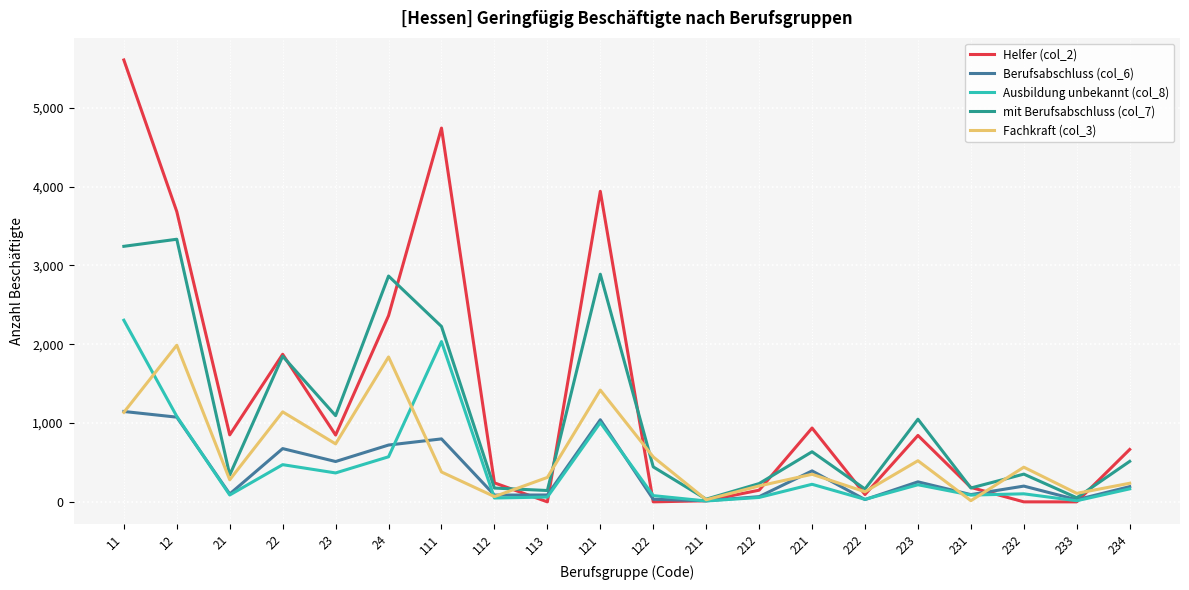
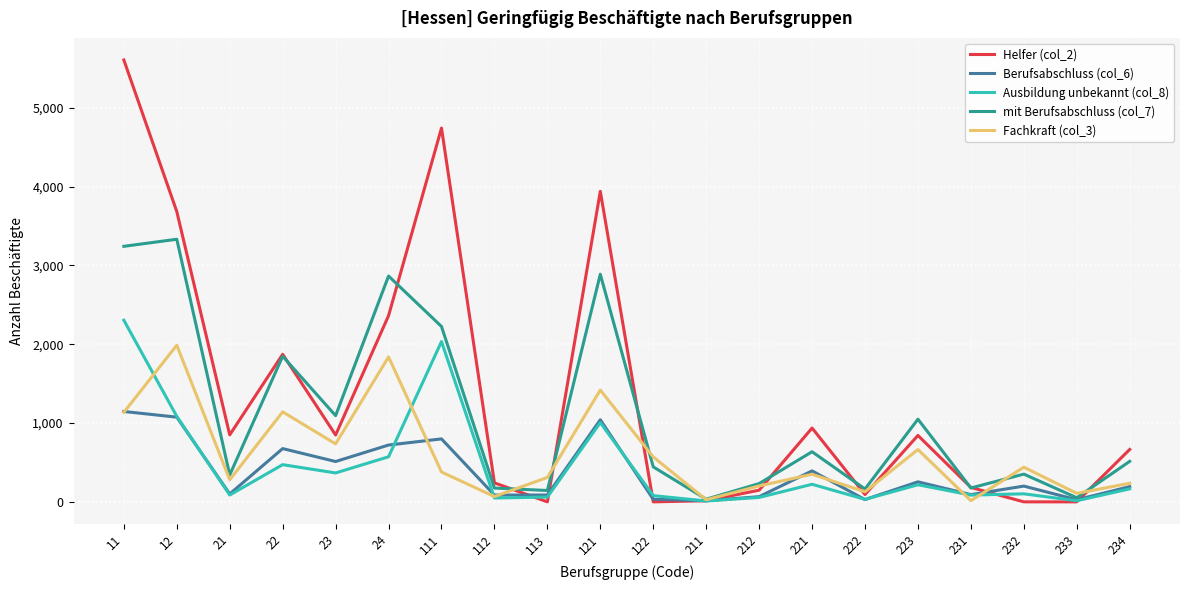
  {
    "Helfer (col_2)": {
      "11": "5,600",
      "12": "3,700",
      "21": "900",
      "23": "800",
      "24": "2,400",
      "111": "4,700",
      "112": "200",
      "113": "0",
      "121": "3,900",
      "122": "0",
      "212": "100",
      "221": "900",
      "222": "100",
      "223": "800",
      "232": "0",
      "234": "700"
    },
    "Fachkraft (col_3)": {
      "12": "2,000",
      "21": "300",
      "22": "1,100",
      "23": "700",
      "24": "1,800",
      "111": "400",
      "113": "300",
      "121": "1,400",
      "122": "600",
      "221": "400",
      "222": "100",
-     "223": "500",
+     "223": "700",
      "231": "0",
      "232": "400",
      "233": "100",
      "234": "200"
    }
  }
